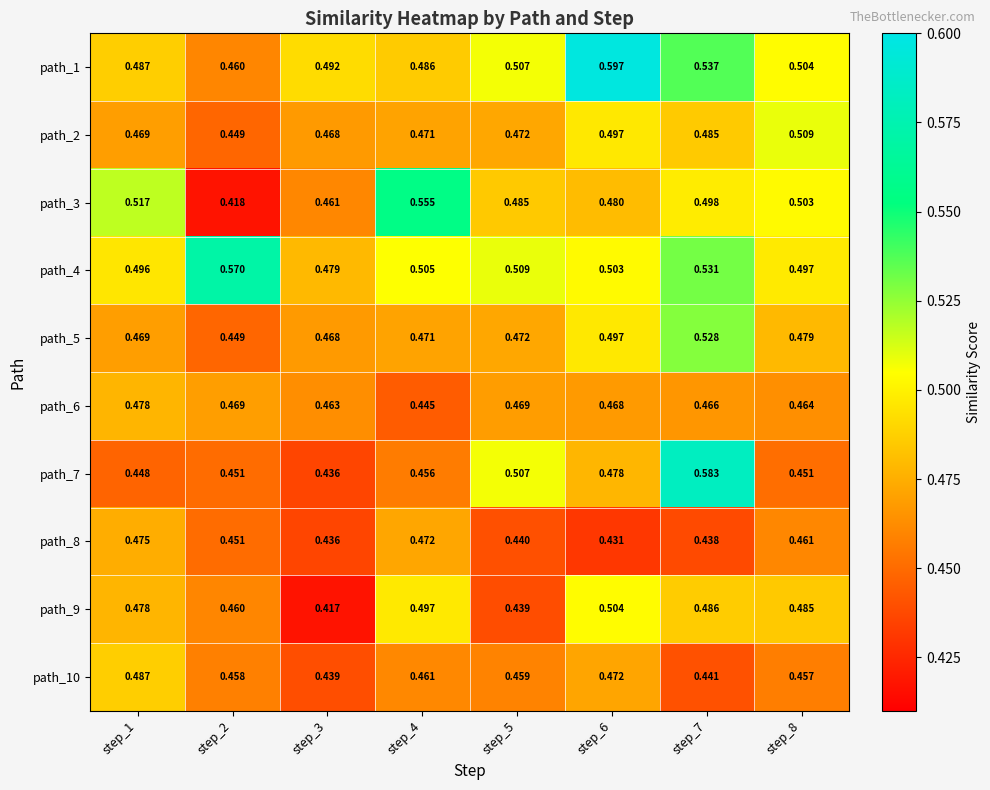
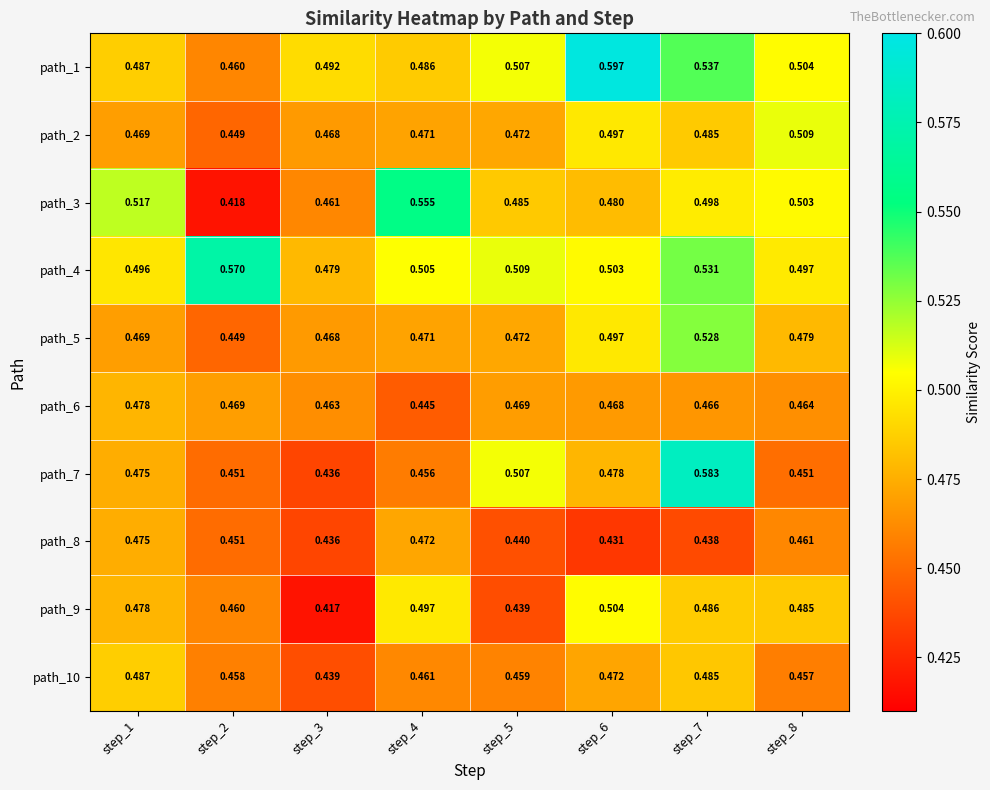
  {
    "path_1": {
      "step_1": 0.487,
      "step_2": 0.460,
      "step_3": 0.492,
      "step_4": 0.486,
      "step_5": 0.507,
      "step_6": 0.597,
      "step_7": 0.537,
      "step_8": 0.504
    },
    "path_2": {
      "step_1": 0.469,
      "step_2": 0.449,
      "step_3": 0.468,
      "step_4": 0.471,
      "step_5": 0.472,
      "step_6": 0.497,
      "step_7": 0.485,
      "step_8": 0.509
    },
    "path_3": {
      "step_1": 0.517,
      "step_2": 0.418,
      "step_3": 0.461,
      "step_4": 0.555,
      "step_5": 0.485,
      "step_6": 0.480,
      "step_7": 0.498,
      "step_8": 0.503
    },
    "path_4": {
      "step_1": 0.496,
      "step_2": 0.570,
      "step_3": 0.479,
      "step_4": 0.505,
      "step_5": 0.509,
      "step_6": 0.503,
      "step_7": 0.531,
      "step_8": 0.497
    },
    "path_5": {
      "step_1": 0.469,
      "step_2": 0.449,
      "step_3": 0.468,
      "step_4": 0.471,
      "step_5": 0.472,
      "step_6": 0.497,
      "step_7": 0.528,
      "step_8": 0.479
    },
    "path_6": {
      "step_1": 0.478,
      "step_2": 0.469,
      "step_3": 0.463,
      "step_4": 0.445,
      "step_5": 0.469,
      "step_6": 0.468,
      "step_7": 0.466,
      "step_8": 0.464
    },
    "path_7": {
-     "step_1": 0.448,
+     "step_1": 0.475,
      "step_2": 0.451,
      "step_3": 0.436,
      "step_4": 0.456,
      "step_5": 0.507,
      "step_6": 0.478,
      "step_7": 0.583,
      "step_8": 0.451
    },
    "path_8": {
      "step_1": 0.475,
      "step_2": 0.451,
      "step_3": 0.436,
      "step_4": 0.472,
      "step_5": 0.440,
      "step_6": 0.431,
      "step_7": 0.438,
      "step_8": 0.461
    },
    "path_9": {
      "step_1": 0.478,
      "step_2": 0.460,
      "step_3": 0.417,
      "step_4": 0.497,
      "step_5": 0.439,
      "step_6": 0.504,
      "step_7": 0.486,
      "step_8": 0.485
    },
    "path_10": {
      "step_1": 0.487,
      "step_2": 0.458,
      "step_3": 0.439,
      "step_4": 0.461,
      "step_5": 0.459,
      "step_6": 0.472,
-     "step_7": 0.441,
+     "step_7": 0.485,
      "step_8": 0.457
    }
  }
